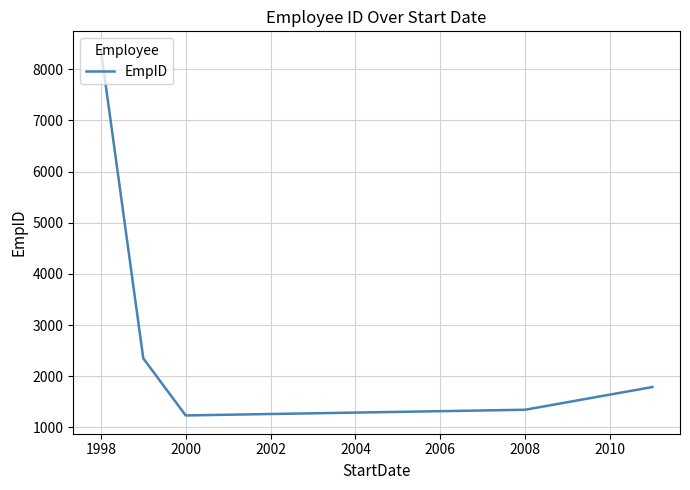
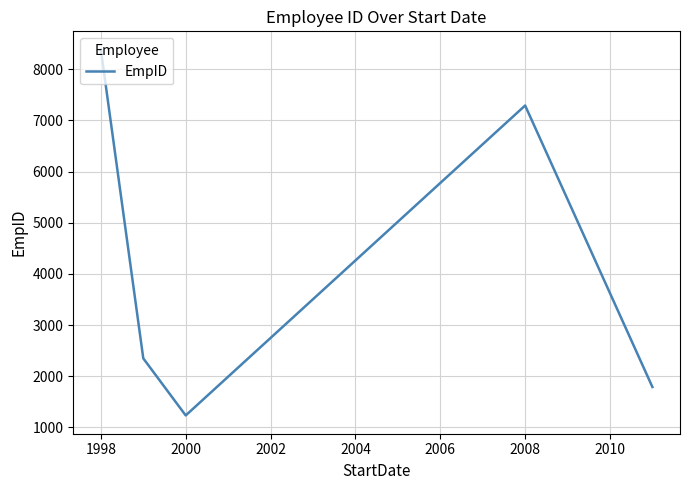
  {
    "2000": 1200,
-   "2008": 1300
+   "2008": 7300
  }
